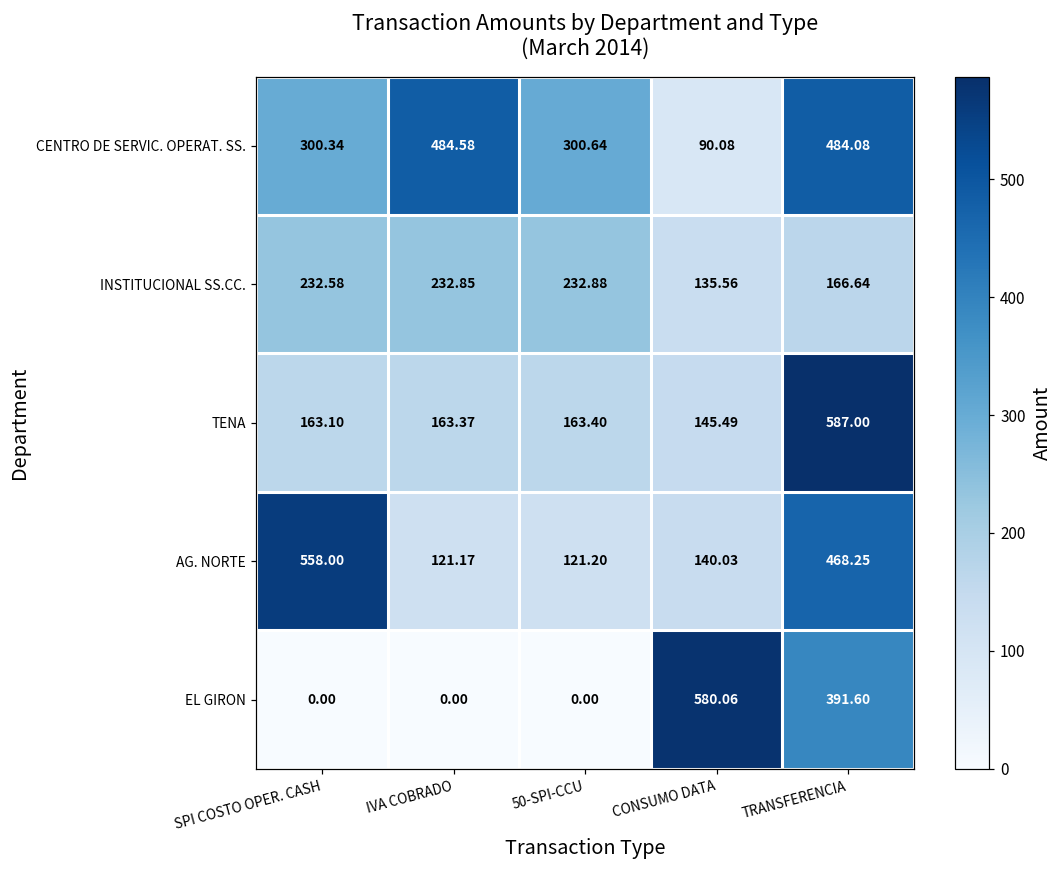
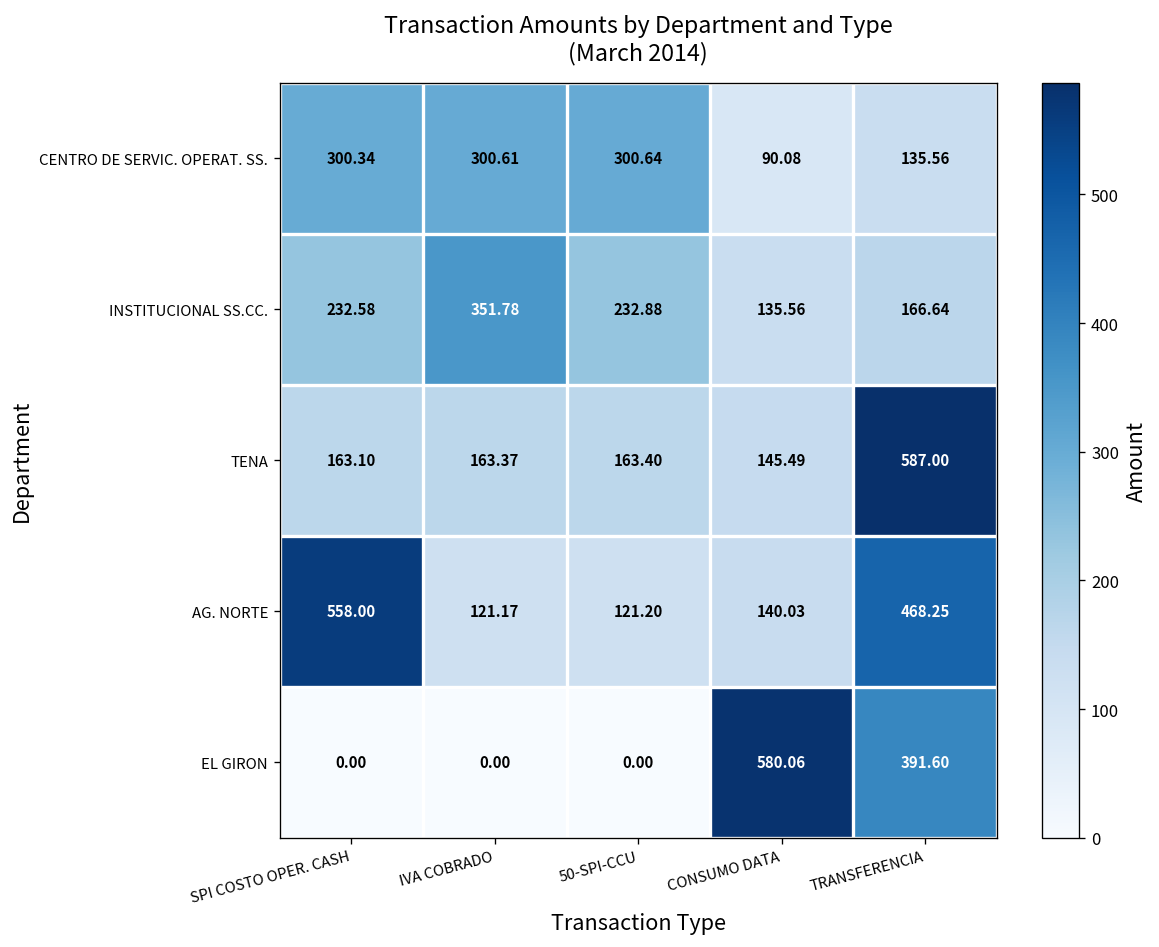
  {
    "CENTRO DE SERVIC. OPERAT. SS.": {
      "SPI COSTO OPER. CASH": 300.34,
-     "IVA COBRADO": 484.58,
+     "IVA COBRADO": 300.61,
      "50-SPI-CCU": 300.64,
      "CONSUMO DATA": 90.08,
-     "TRANSFERENCIA": 484.08
+     "TRANSFERENCIA": 135.56
    },
    "INSTITUCIONAL SS.CC.": {
      "SPI COSTO OPER. CASH": 232.58,
-     "IVA COBRADO": 232.85,
+     "IVA COBRADO": 351.78,
      "50-SPI-CCU": 232.88,
      "CONSUMO DATA": 135.56,
      "TRANSFERENCIA": 166.64
    },
    "TENA": {
      "SPI COSTO OPER. CASH": 163.10,
      "IVA COBRADO": 163.37,
      "50-SPI-CCU": 163.40,
      "CONSUMO DATA": 145.49,
      "TRANSFERENCIA": 587.00
    },
    "AG. NORTE": {
      "SPI COSTO OPER. CASH": 558.00,
      "IVA COBRADO": 121.17,
      "50-SPI-CCU": 121.20,
      "CONSUMO DATA": 140.03,
      "TRANSFERENCIA": 468.25
    },
    "EL GIRON": {
      "SPI COSTO OPER. CASH": 0.00,
      "IVA COBRADO": 0.00,
      "50-SPI-CCU": 0.00,
      "CONSUMO DATA": 580.06,
      "TRANSFERENCIA": 391.60
    }
  }
